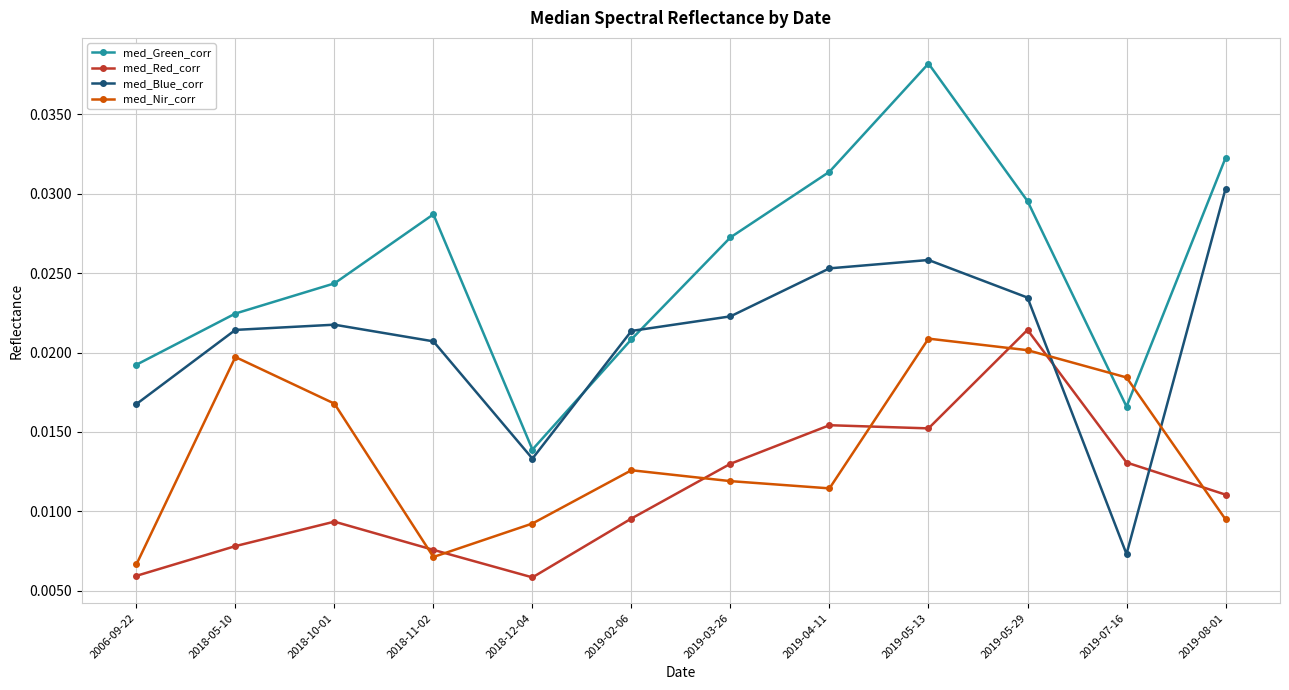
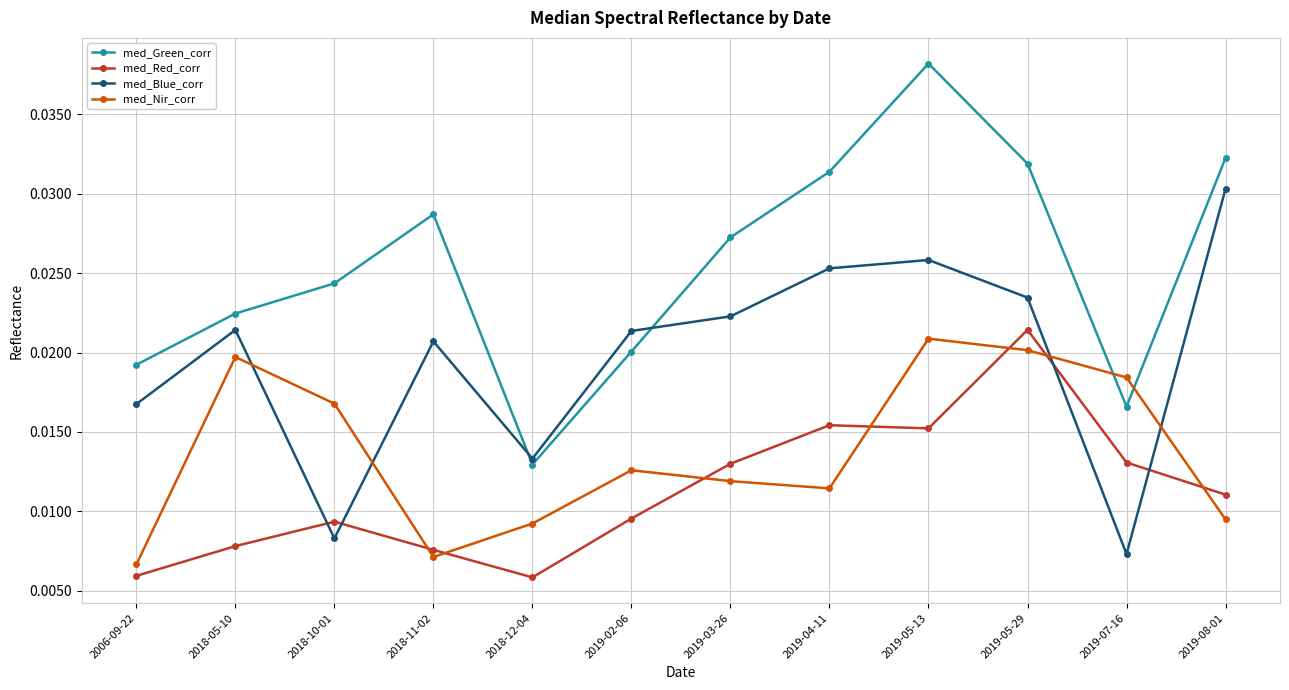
  {
    "med_Green_corr": {
      "2006-09-22": 0.0192,
      "2018-05-10": 0.0225,
      "2018-10-01": 0.0243,
      "2018-11-02": 0.0287,
-     "2018-12-04": 0.0139,
-     "2019-02-06": 0.0208,
+     "2018-12-04": 0.0130,
+     "2019-02-06": 0.0201,
      "2019-03-26": 0.0272,
      "2019-04-11": 0.0314,
      "2019-05-13": 0.0382,
-     "2019-05-29": 0.0295,
+     "2019-05-29": 0.0319,
      "2019-07-16": 0.0166,
      "2019-08-01": 0.0322
    },
    "med_Blue_corr": {
      "2006-09-22": 0.0168,
      "2018-05-10": 0.0214,
-     "2018-10-01": 0.0218,
+     "2018-10-01": 0.0083,
      "2018-11-02": 0.0207,
      "2018-12-04": 0.0133,
      "2019-02-06": 0.0214,
      "2019-03-26": 0.0223,
      "2019-04-11": 0.0253,
      "2019-05-13": 0.0258,
      "2019-05-29": 0.0235,
      "2019-07-16": 0.0073,
      "2019-08-01": 0.0303
    }
  }
